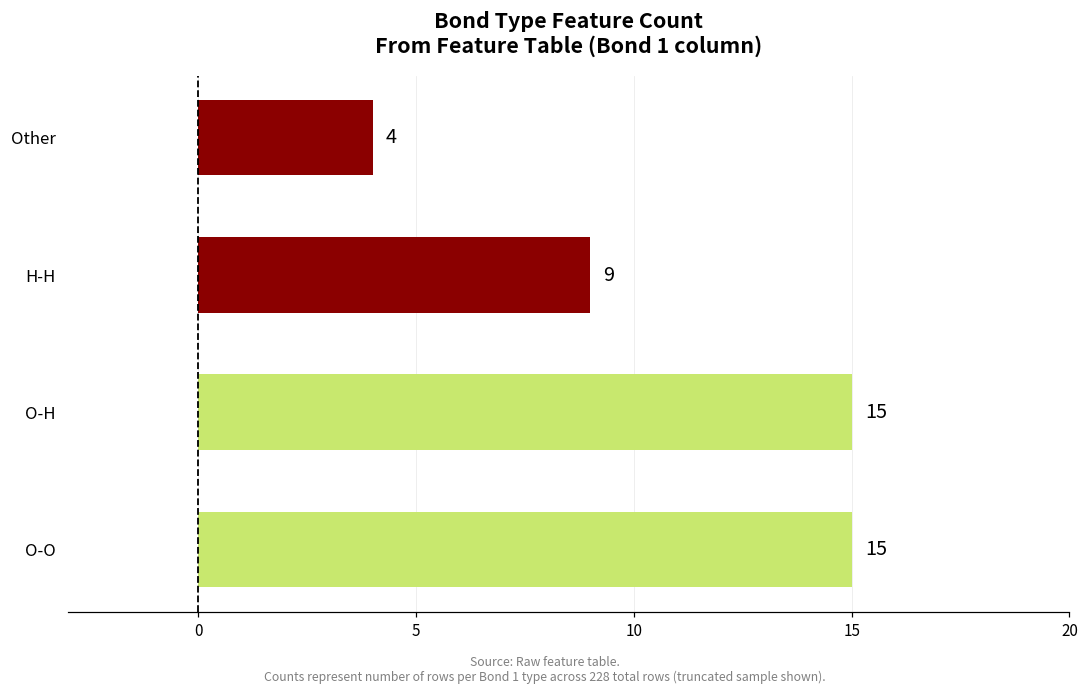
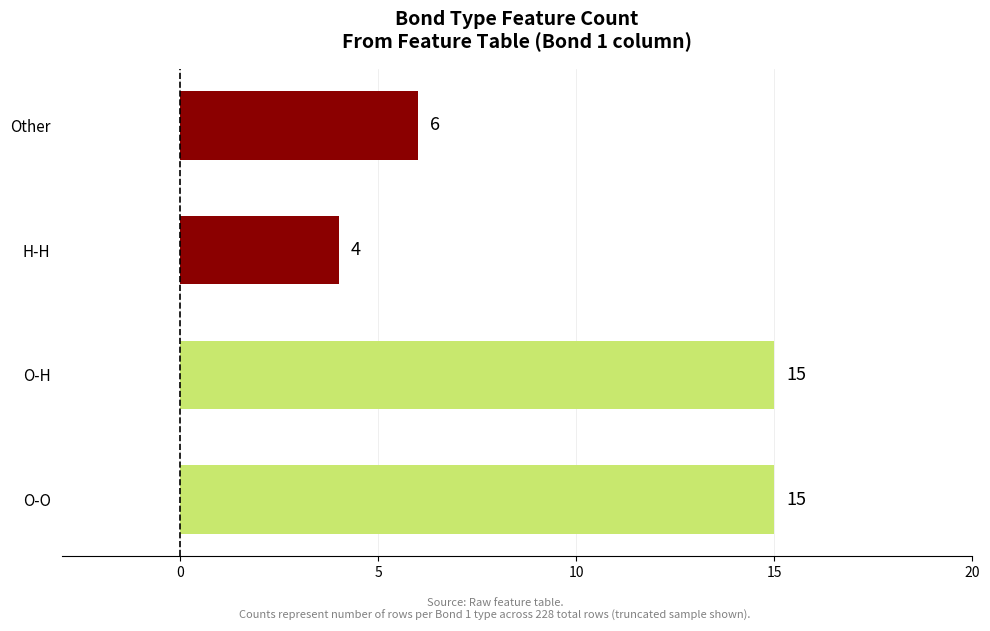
  {
-   "Other": 4,
-   "H-H": 9,
+   "Other": 6,
+   "H-H": 4,
    "O-H": 15,
    "O-O": 15
  }
